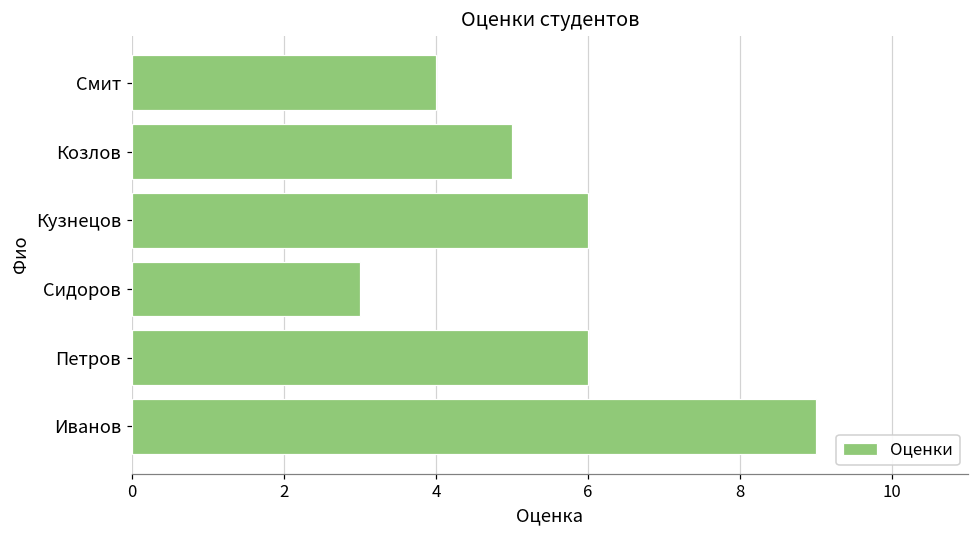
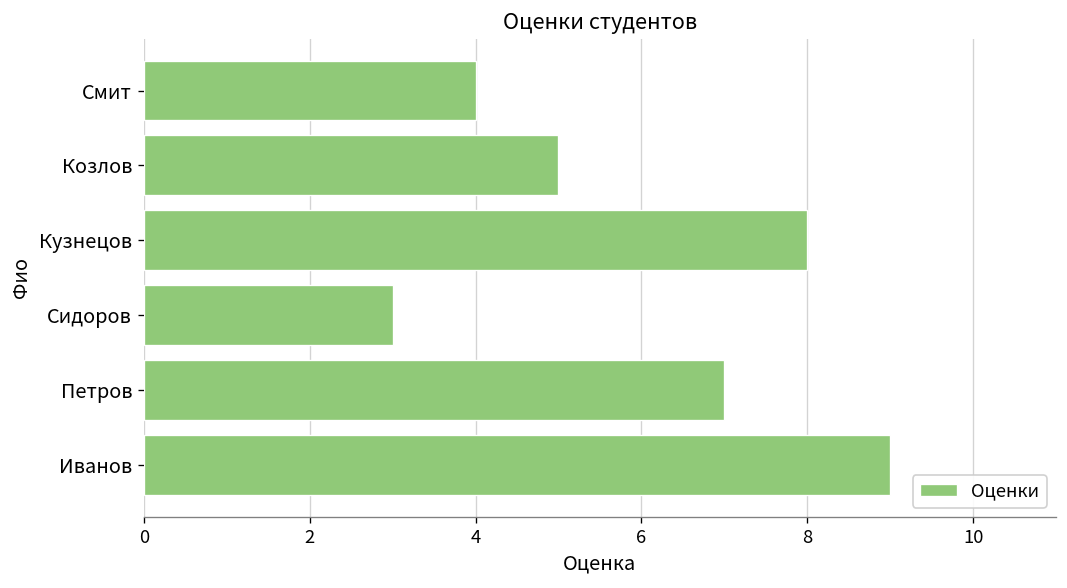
  {
    "Смит": 4,
    "Козлов": 5,
-   "Кузнецов": 6,
+   "Кузнецов": 8,
    "Сидоров": 3,
-   "Петров": 6,
+   "Петров": 7,
    "Иванов": 9
  }
